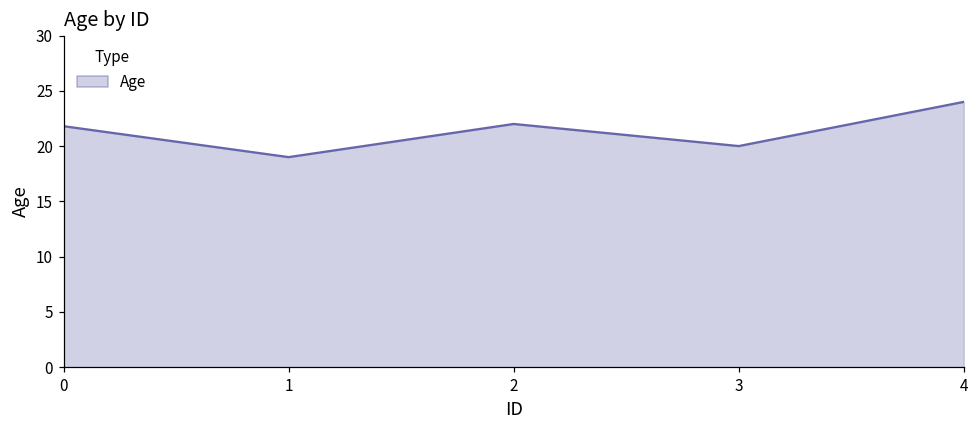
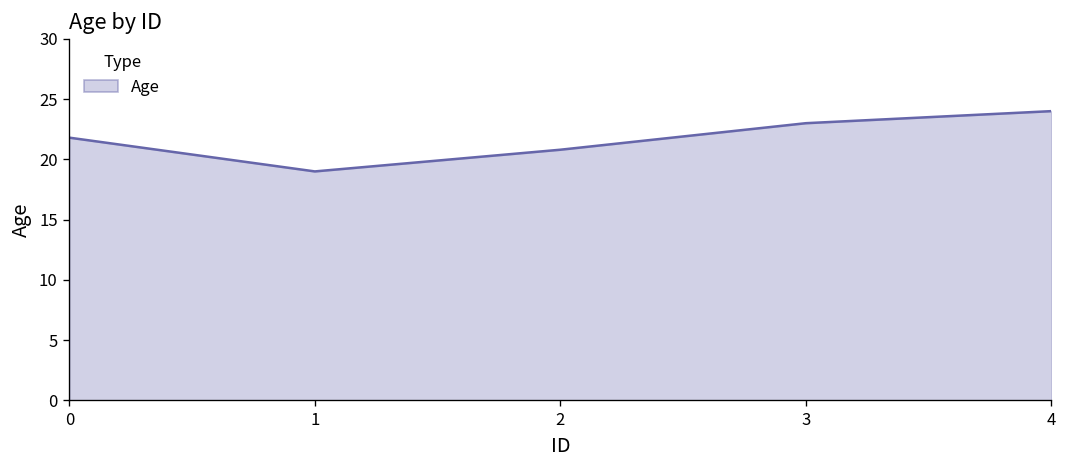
  {
    "0": 21.8,
    "1": 19.0,
-   "2": 22.0,
-   "3": 20,
+   "2": 20.8,
+   "3": 23,
    "4": 24.0
  }
